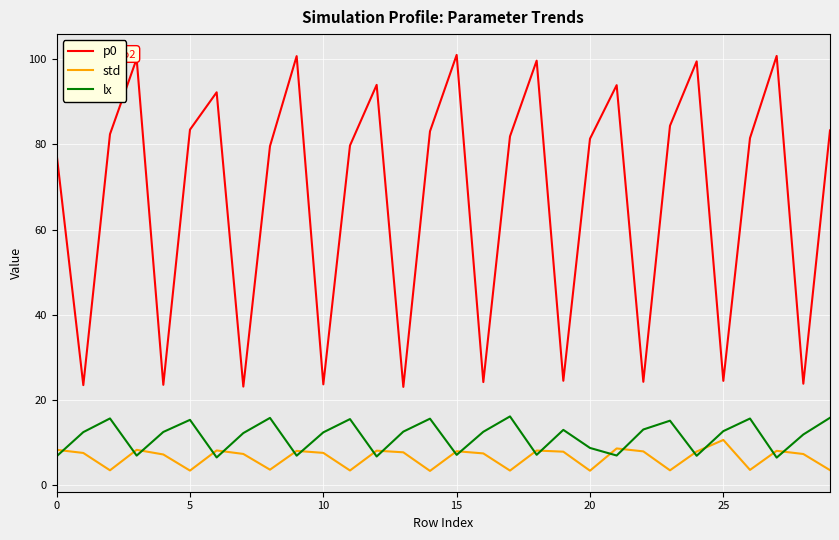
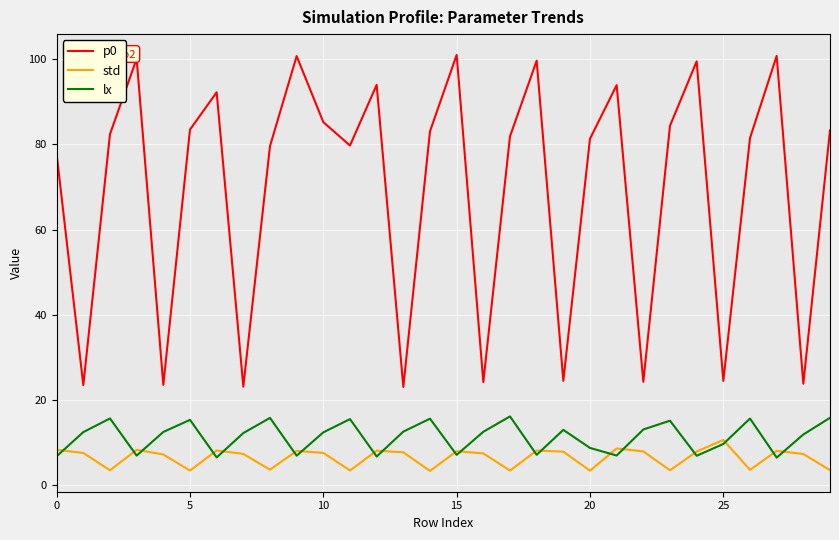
  {
    "p0": {
      "0": 78,
      "5": 83,
-     "10": 24,
+     "10": 85,
      "15": 101,
      "20": 81,
      "25": 24
    },
    "std": {
      "0": 8,
      "5": 3,
      "10": 8,
      "15": 8,
      "20": 3,
      "25": 11
    },
    "lx": {
      "0": 7,
      "5": 15,
      "10": 12,
      "15": 7,
      "20": 9,
-     "25": 13
+     "25": 10
    }
  }
